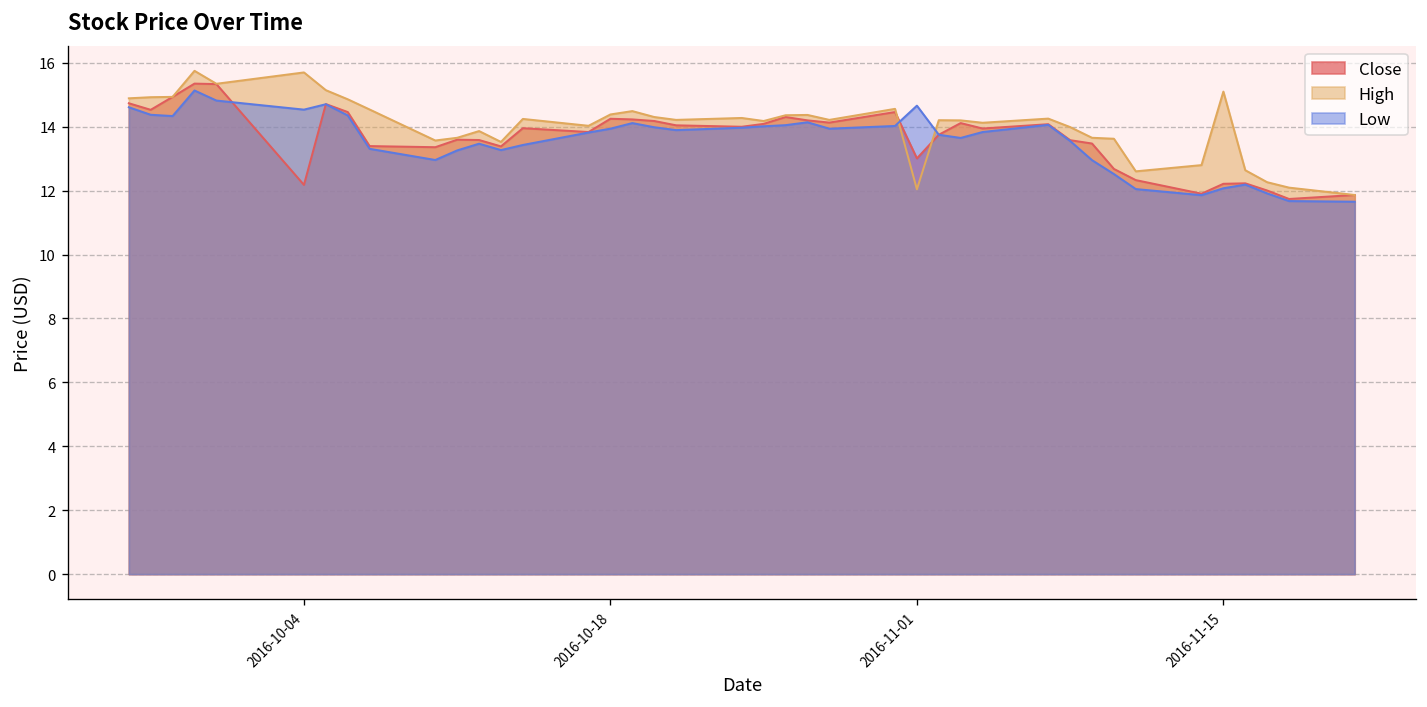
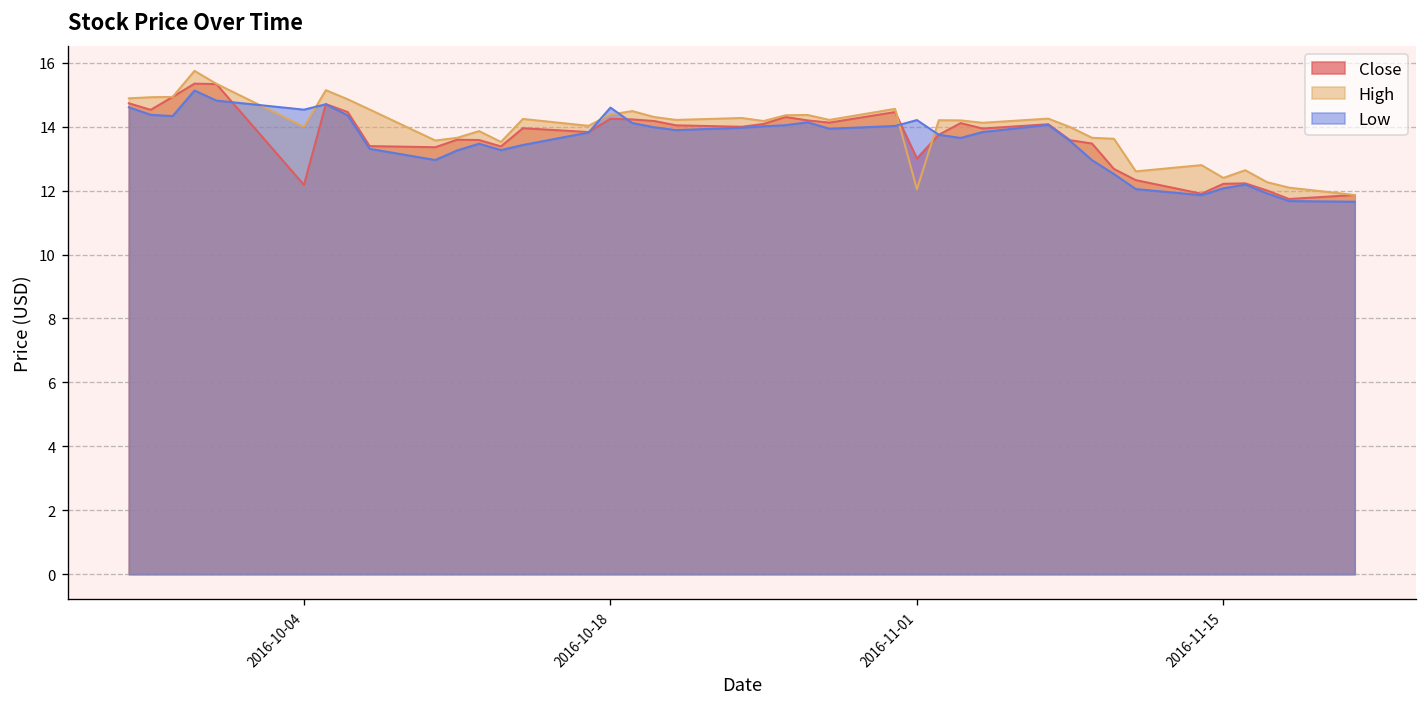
  {
    "Close": {
      "2016-10-04": 12.2,
      "2016-10-18": 14.3,
      "2016-11-01": 13.0,
      "2016-11-15": 12.2
    },
    "High": {
-     "2016-10-04": 15.7,
+     "2016-10-04": 14.0,
      "2016-10-18": 14.4,
      "2016-11-01": 12.0,
-     "2016-11-15": 15.1
+     "2016-11-15": 12.4
    },
    "Low": {
      "2016-10-04": 14.5,
-     "2016-10-18": 13.9,
-     "2016-11-01": 14.7,
+     "2016-10-18": 14.6,
+     "2016-11-01": 14.2,
      "2016-11-15": 12.1
    }
  }
